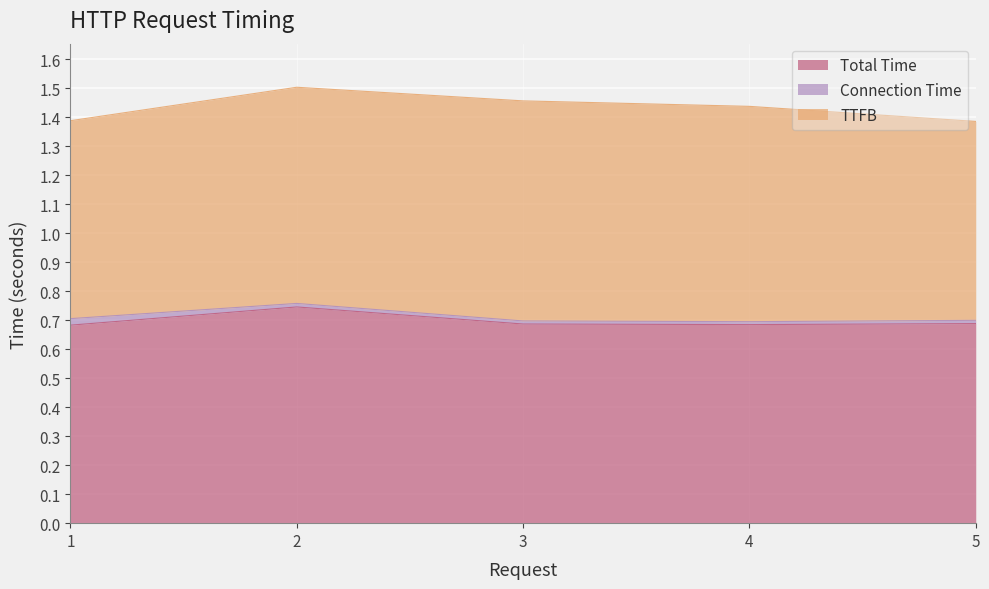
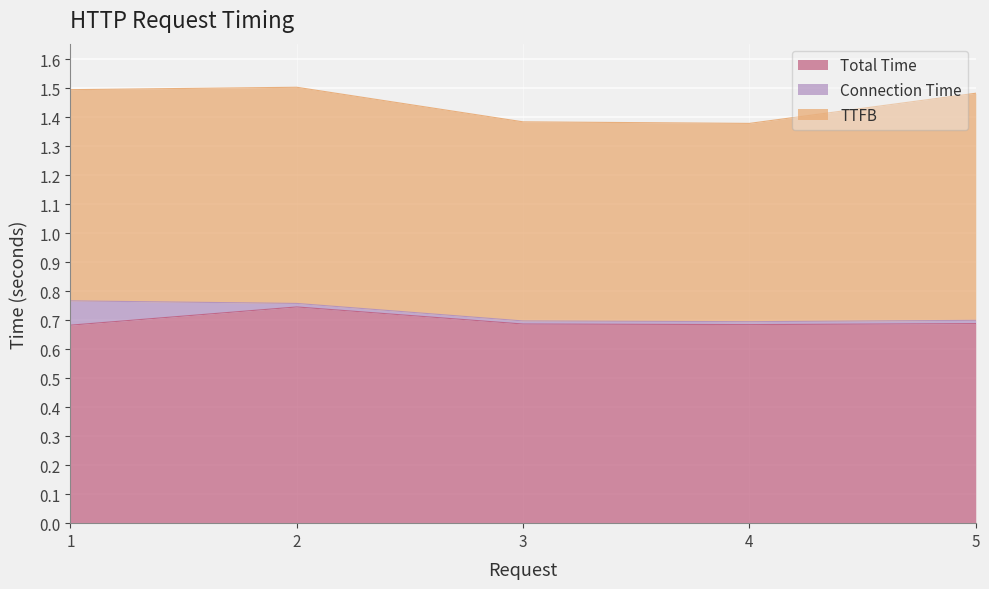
  {
    "Total Time": {
      "1": 0.68,
      "2": 0.75,
      "3": 0.69,
      "4": 0.68,
      "5": 0.69
    },
    "Connection Time": {
-     "1": 0.02,
+     "1": 0.08,
      "2": 0.01,
      "3": 0.01,
      "4": 0.01,
      "5": 0.01
    },
    "TTFB": {
-     "1": 0.68,
+     "1": 0.73,
      "2": 0.75,
-     "3": 0.76,
-     "4": 0.74,
-     "5": 0.69
+     "3": 0.69,
+     "4": 0.68,
+     "5": 0.78
    }
  }
